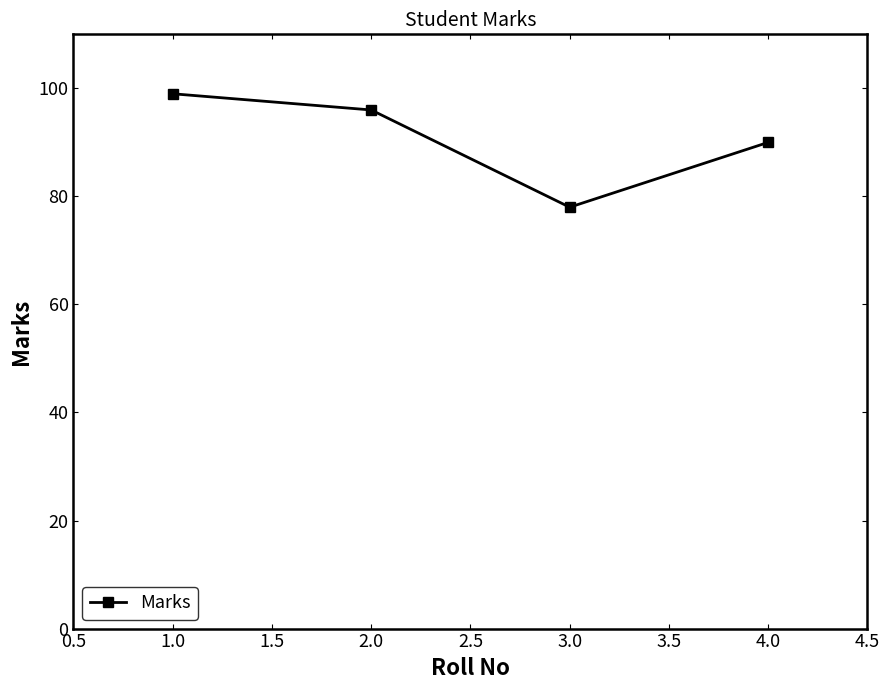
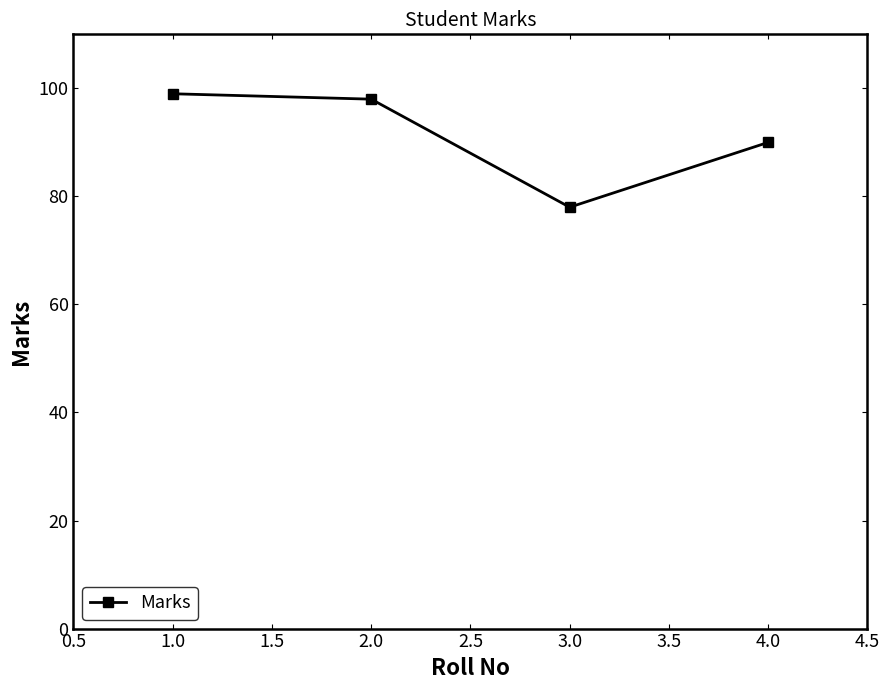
  {
    "1.0": 99,
-   "2.0": 96,
+   "2.0": 98,
    "3.0": 78,
    "4.0": 90
  }
